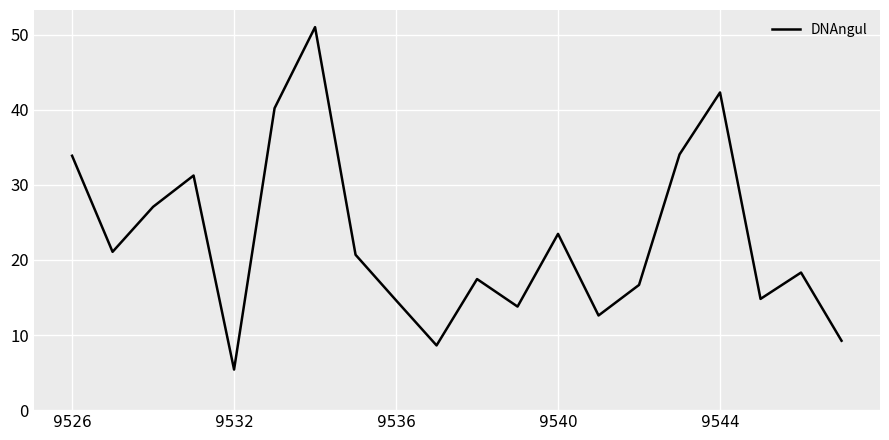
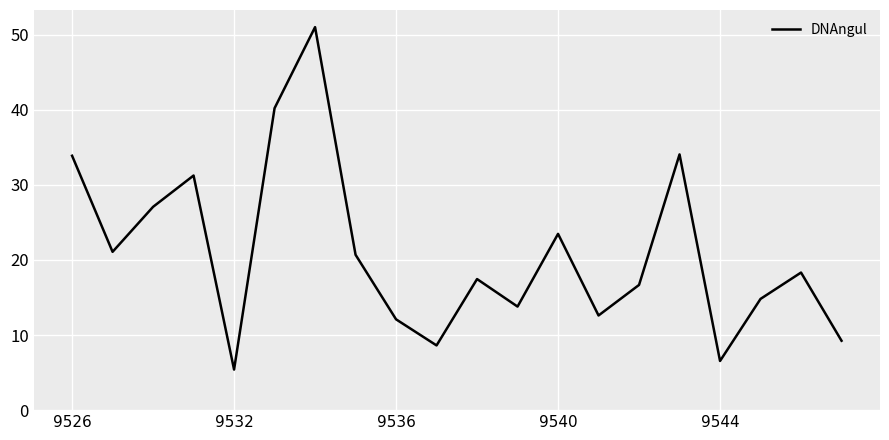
  {
    "9526": 34,
    "9532": 5,
-   "9536": 15,
+   "9536": 12,
    "9540": 23,
-   "9544": 42
+   "9544": 7
  }
